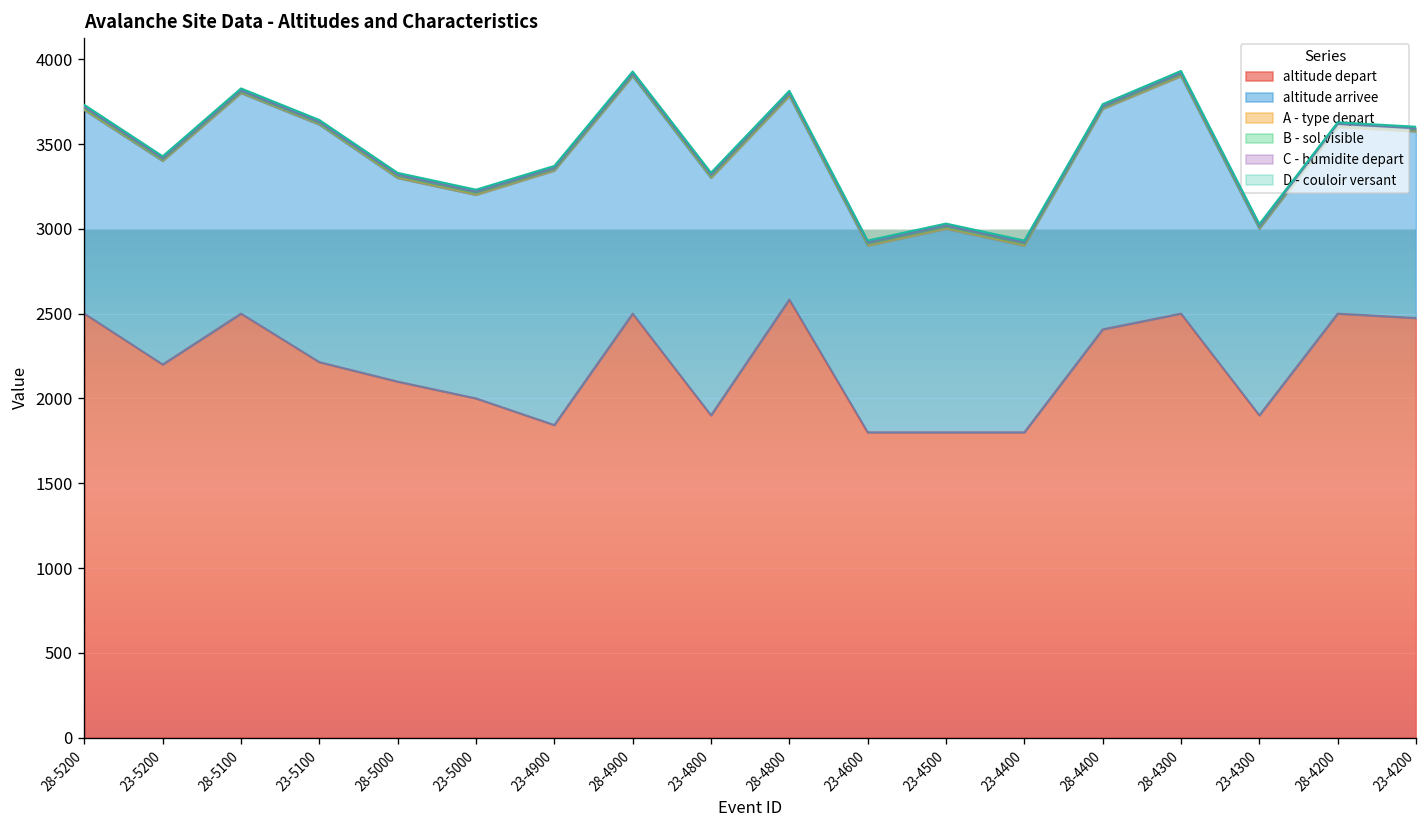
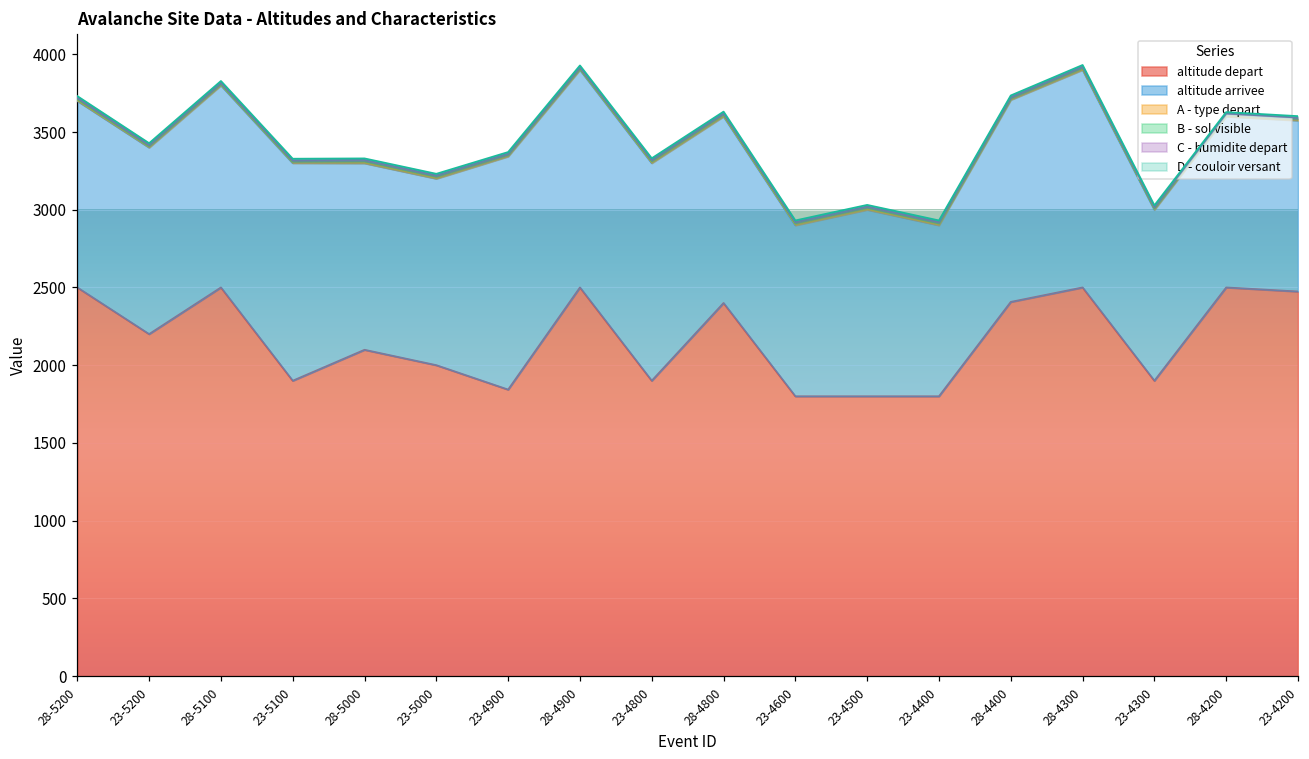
  {
    "altitude depart": {
      "28-5200": 2500,
      "23-5200": 2200,
      "28-5100": 2500,
-     "23-5100": 2210,
+     "23-5100": 1900,
      "28-5000": 2100,
      "23-5000": 2000,
      "23-4900": 1840,
      "28-4900": 2500,
      "23-4800": 1900,
-     "28-4800": 2580,
+     "28-4800": 2400,
      "23-4600": 1800,
      "23-4500": 1800,
      "23-4400": 1800,
      "28-4400": 2410,
      "28-4300": 2500,
      "23-4300": 1900,
      "28-4200": 2500,
      "23-4200": 2470
    }
  }
